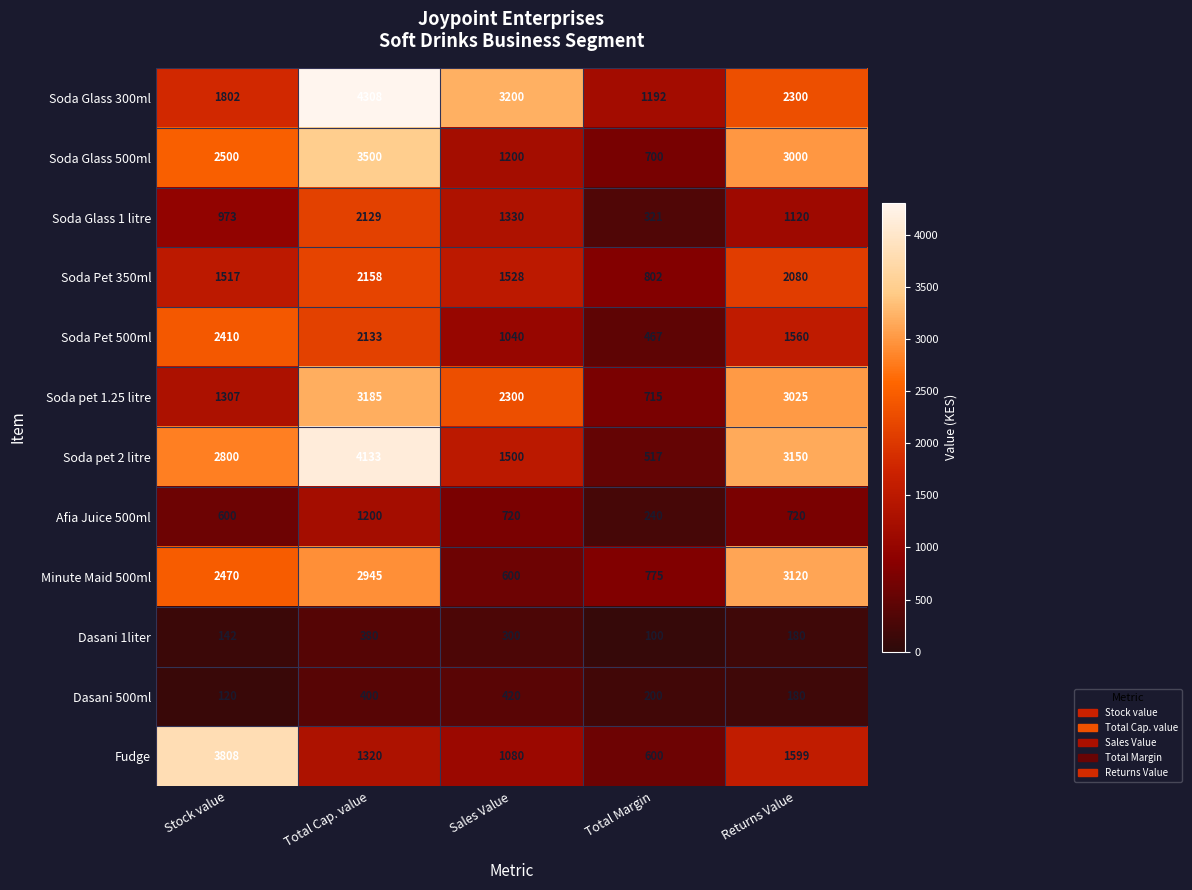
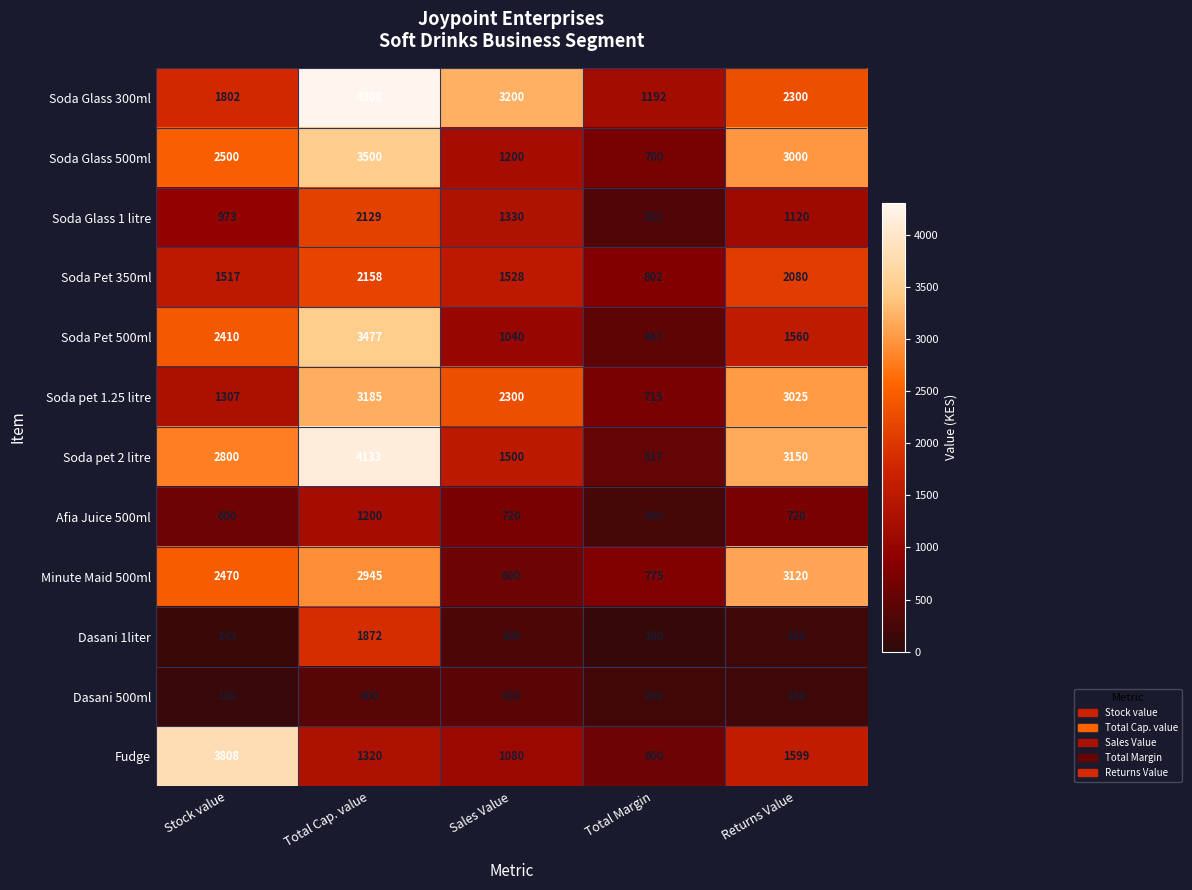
  {
    "Soda Glass 300ml": {
      "Stock value": 1802,
      "Sales Value": 3200,
      "Total Margin": 1192,
      "Returns Value": 2300
    },
    "Soda Glass 500ml": {
      "Stock value": 2500,
      "Total Cap. value": 3500,
      "Sales Value": 1200,
      "Total Margin": 700,
      "Returns Value": 3000
    },
    "Soda Glass 1 litre": {
      "Stock value": 973,
      "Total Cap. value": 2129,
      "Sales Value": 1330,
      "Total Margin": 321,
      "Returns Value": 1120
    },
    "Soda Pet 350ml": {
      "Stock value": 1517,
      "Total Cap. value": 2158,
      "Sales Value": 1528,
      "Total Margin": 802,
      "Returns Value": 2080
    },
    "Soda Pet 500ml": {
      "Stock value": 2410,
-     "Total Cap. value": 2133,
+     "Total Cap. value": 3477,
      "Sales Value": 1040,
      "Total Margin": 467,
      "Returns Value": 1560
    },
    "Soda pet 1.25 litre": {
      "Stock value": 1307,
      "Total Cap. value": 3185,
      "Sales Value": 2300,
      "Total Margin": 715,
      "Returns Value": 3025
    },
    "Soda pet 2 litre": {
      "Stock value": 2800,
      "Sales Value": 1500,
      "Total Margin": 517,
      "Returns Value": 3150
    },
    "Afia Juice 500ml": {
      "Stock value": 600,
      "Total Cap. value": 1200,
      "Sales Value": 720,
      "Returns Value": 720
    },
    "Minute Maid 500ml": {
      "Stock value": 2470,
      "Total Cap. value": 2945,
      "Sales Value": 600,
      "Total Margin": 775,
      "Returns Value": 3120
    },
    "Dasani 1liter": {
-     "Total Cap. value": 380,
+     "Total Cap. value": 1872,
      "Sales Value": 300
    },
    "Dasani 500ml": {
      "Total Cap. value": 400,
      "Sales Value": 420
    },
    "Fudge": {
      "Stock value": 3808,
      "Total Cap. value": 1320,
      "Sales Value": 1080,
      "Total Margin": 600,
      "Returns Value": 1599
    }
  }
